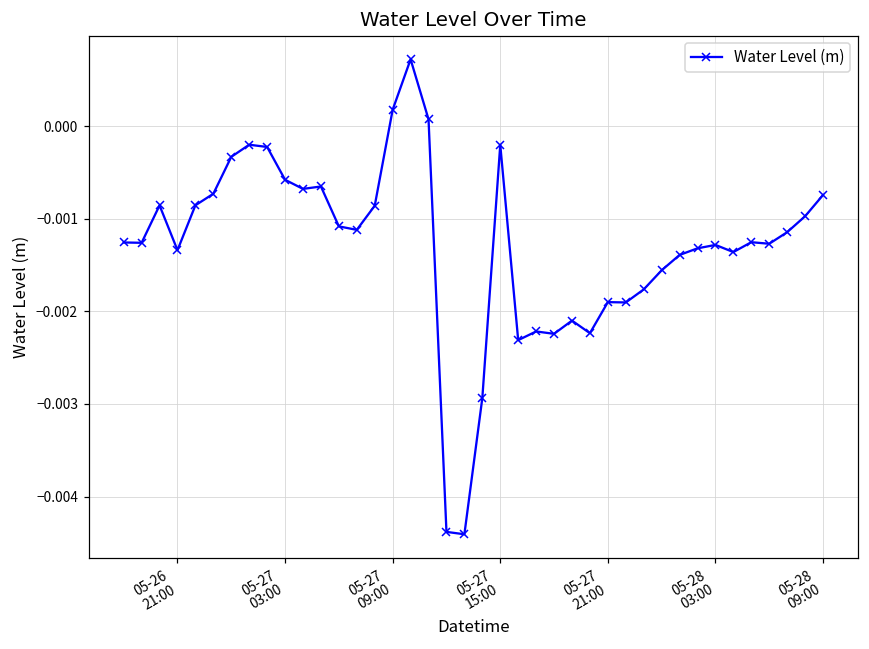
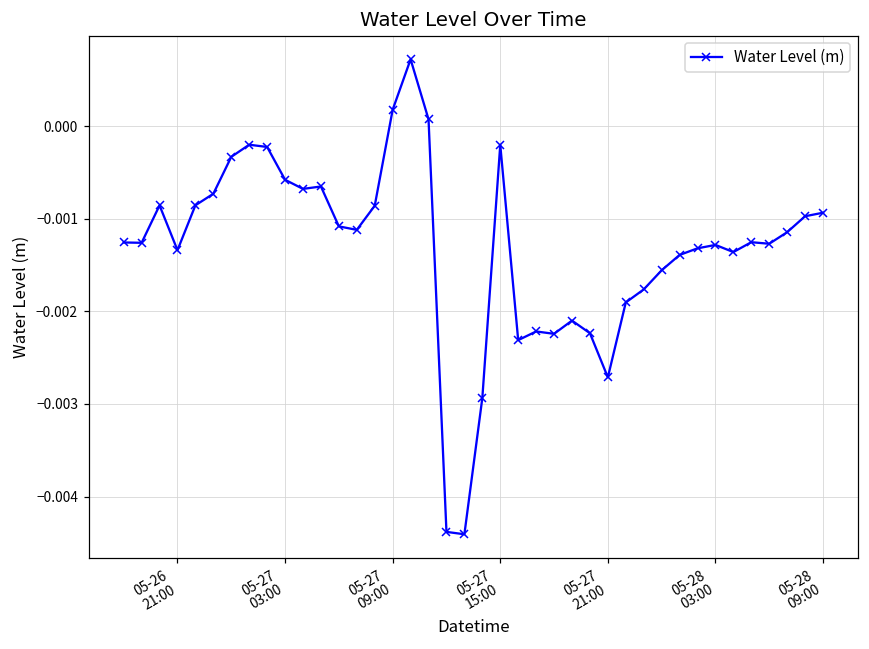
  {
    "05-26 21:00": -0.0013,
    "05-27 03:00": -0.0006,
    "05-27 09:00": 0.0002,
    "05-27 15:00": -0.0002,
-   "05-27 21:00": -0.0019,
+   "05-27 21:00": -0.0027,
    "05-28 03:00": -0.0013,
-   "05-28 09:00": -0.0007
+   "05-28 09:00": -0.0009
  }
